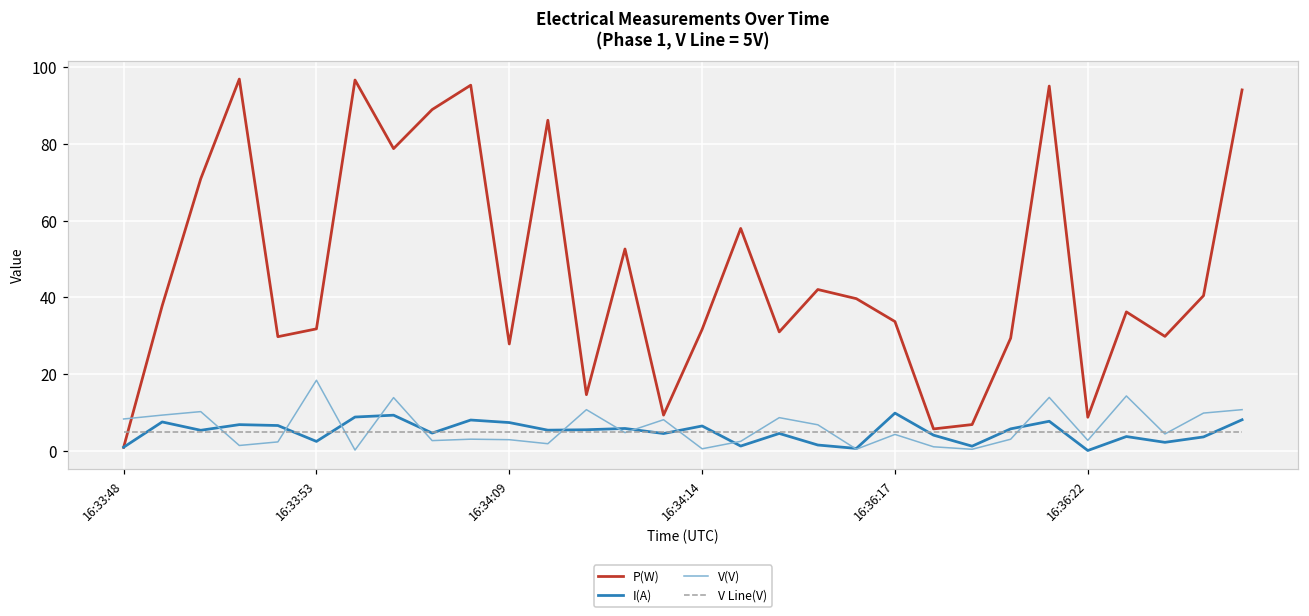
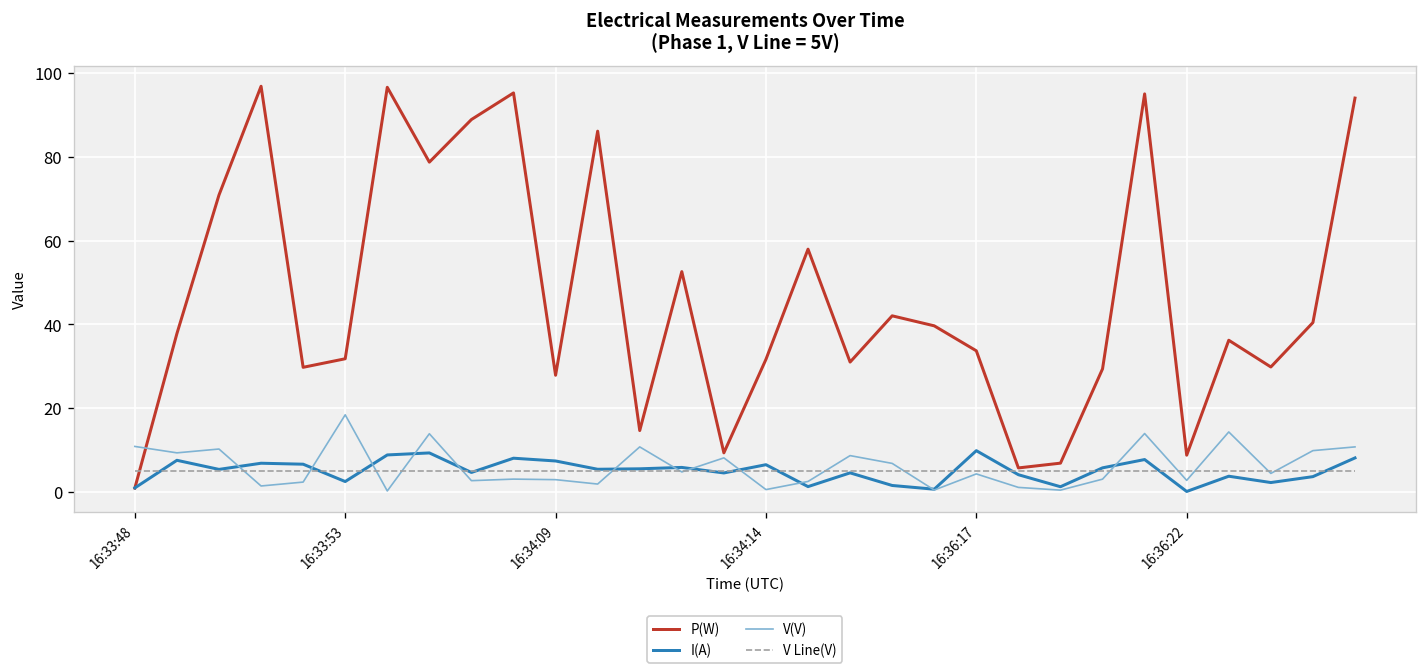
  {
    "P(W)": {
      "16:33:53": 32,
      "16:34:09": 28,
      "16:34:14": 32,
      "16:36:17": 34,
      "16:36:22": 9
    },
    "I(A)": {
      "16:33:53": 2,
      "16:34:09": 7,
      "16:34:14": 7,
      "16:36:17": 10,
      "16:36:22": 0
    },
    "V(V)": {
-     "16:33:48": 8,
+     "16:33:48": 11,
      "16:33:53": 18,
      "16:34:09": 3,
      "16:34:14": 1,
      "16:36:22": 3
    },
    "V Line(V)": {
      "16:33:48": 5,
      "16:33:53": 5,
      "16:34:09": 5,
      "16:34:14": 5,
      "16:36:22": 5
    }
  }
